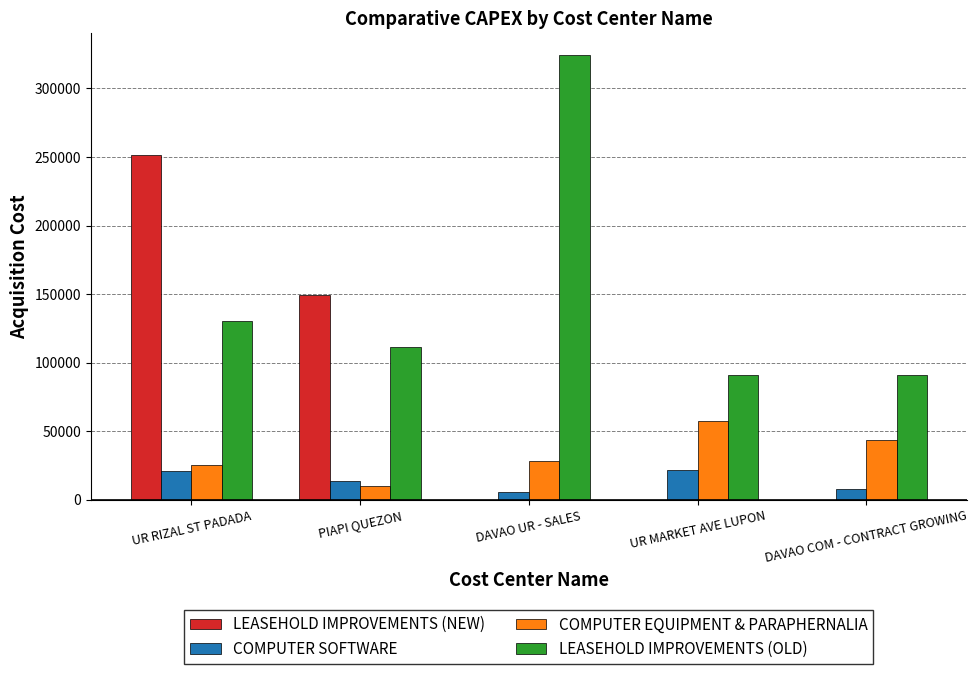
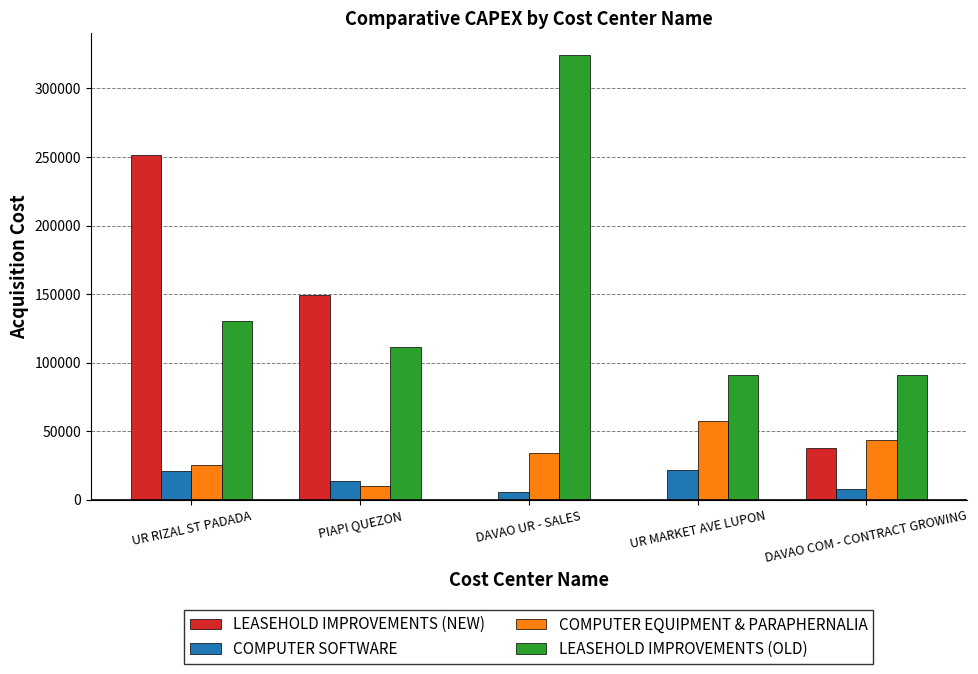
  {
    "LEASEHOLD IMPROVEMENTS (NEW)": {
      "UR RIZAL ST PADADA": 252000,
      "PIAPI QUEZON": 149000,
      "DAVAO UR - SALES": 0,
      "UR MARKET AVE LUPON": 0,
-     "DAVAO COM - CONTRACT GROWING": 0
+     "DAVAO COM - CONTRACT GROWING": 38000
    },
    "COMPUTER SOFTWARE": {
      "UR RIZAL ST PADADA": 21000,
      "PIAPI QUEZON": 14000,
      "DAVAO UR - SALES": 6000,
      "UR MARKET AVE LUPON": 22000,
      "DAVAO COM - CONTRACT GROWING": 8000
    },
    "COMPUTER EQUIPMENT & PARAPHERNALIA": {
      "UR RIZAL ST PADADA": 25000,
      "PIAPI QUEZON": 10000,
-     "DAVAO UR - SALES": 28000,
+     "DAVAO UR - SALES": 34000,
      "UR MARKET AVE LUPON": 58000,
      "DAVAO COM - CONTRACT GROWING": 44000
    },
    "LEASEHOLD IMPROVEMENTS (OLD)": {
      "UR RIZAL ST PADADA": 131000,
      "PIAPI QUEZON": 112000,
      "DAVAO UR - SALES": 324000,
      "UR MARKET AVE LUPON": 91000,
      "DAVAO COM - CONTRACT GROWING": 91000
    }
  }
